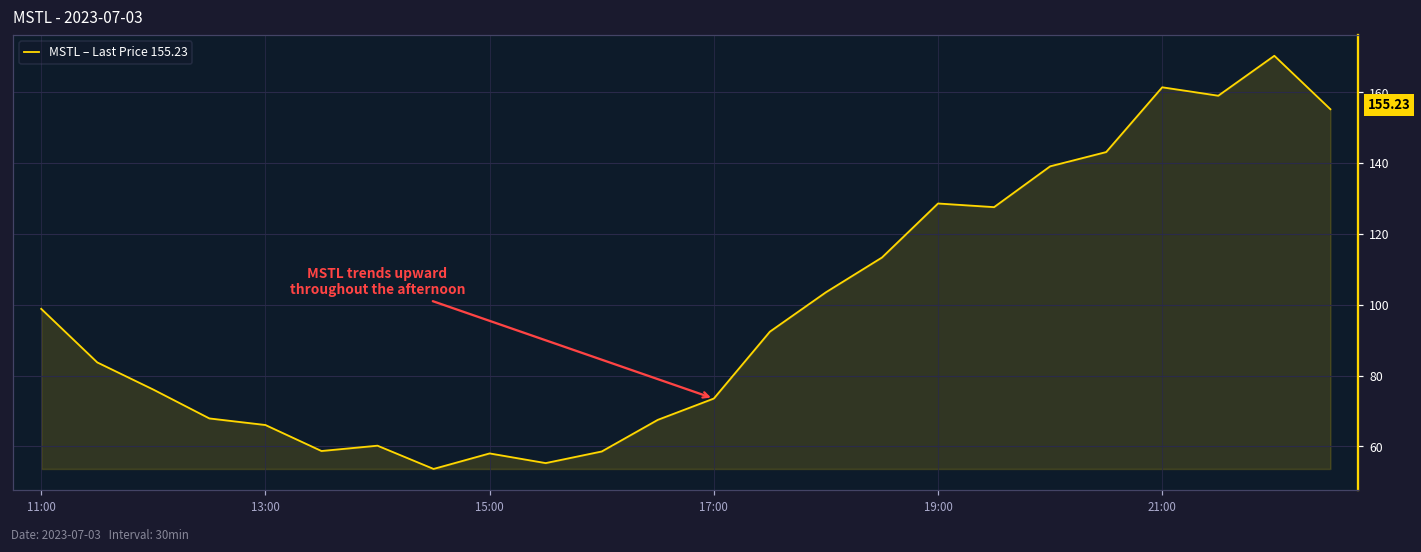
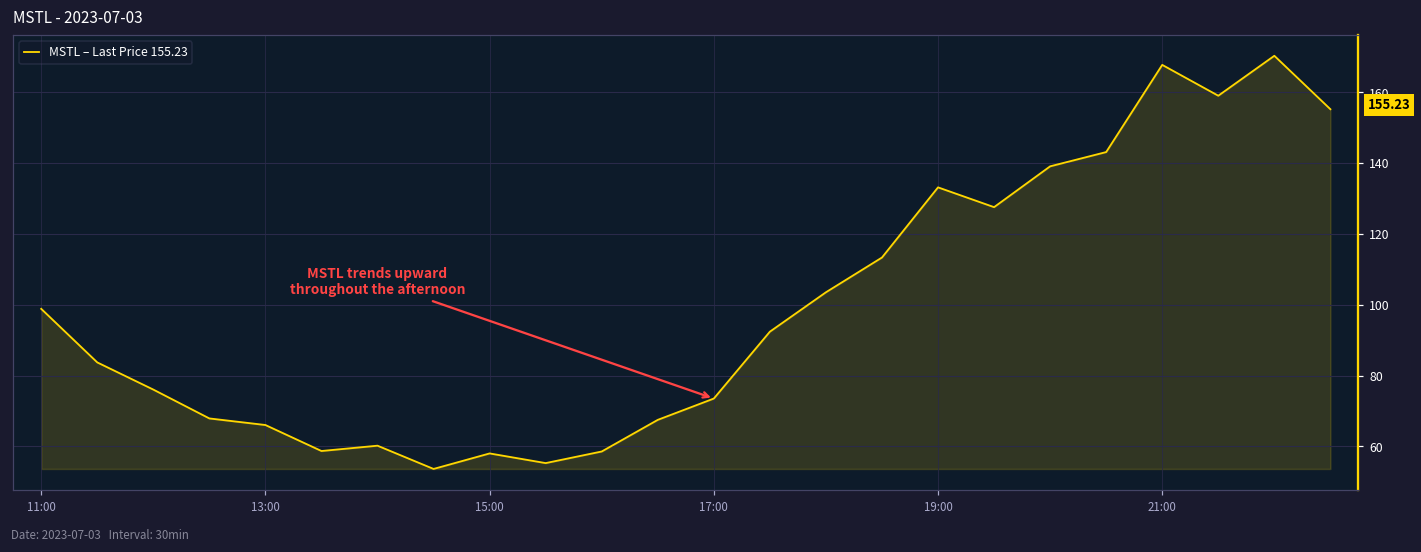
  {
    "11:00": 99,
    "13:00": 66,
    "15:00": 58,
    "17:00": 74,
-   "19:00": 129,
-   "21:00": 161
+   "19:00": 133,
+   "21:00": 168
  }
